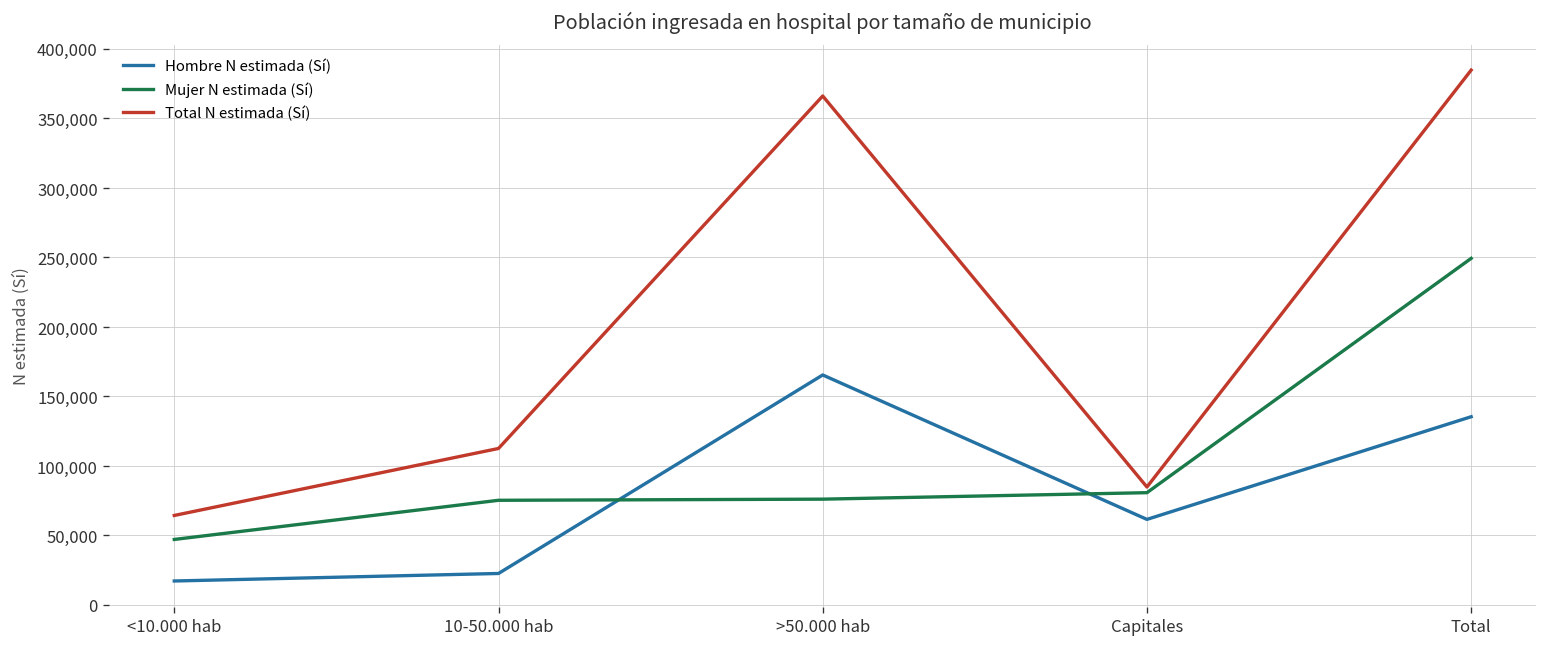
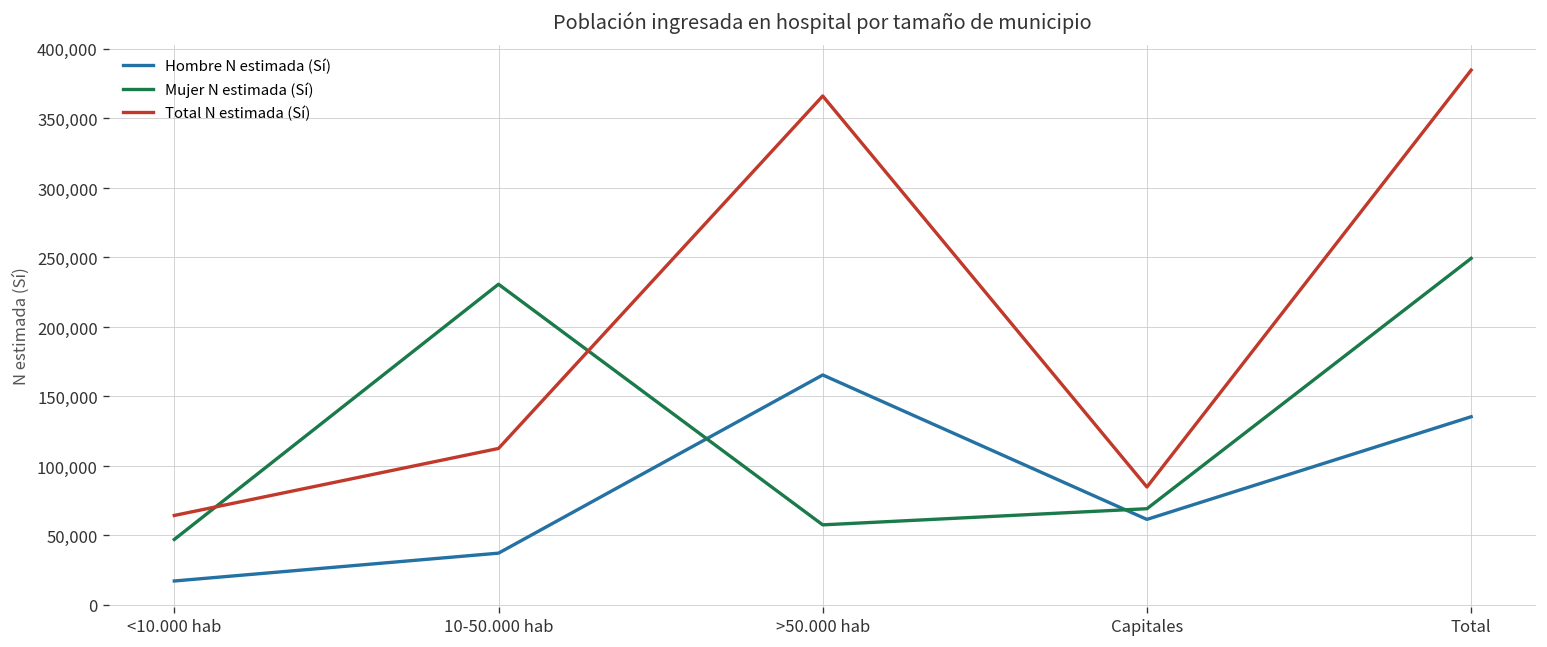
  {
    "Hombre N estimada (Sí)": {
      "<10.000 hab": "17,000",
-     "10-50.000 hab": "23,000",
+     "10-50.000 hab": "37,000",
      ">50.000 hab": "165,000",
      "Capitales": "62,000",
      "Total": "135,000"
    },
    "Mujer N estimada (Sí)": {
      "<10.000 hab": "47,000",
-     "10-50.000 hab": "75,000",
-     ">50.000 hab": "76,000",
-     "Capitales": "81,000",
+     "10-50.000 hab": "231,000",
+     ">50.000 hab": "58,000",
+     "Capitales": "69,000",
      "Total": "249,000"
    },
    "Total N estimada (Sí)": {
      "<10.000 hab": "64,000",
      "10-50.000 hab": "113,000",
      ">50.000 hab": "366,000",
      "Capitales": "85,000",
      "Total": "385,000"
    }
  }
